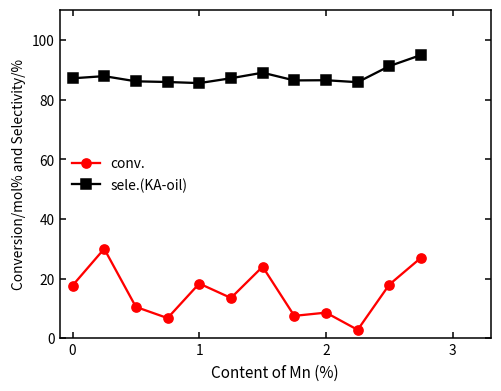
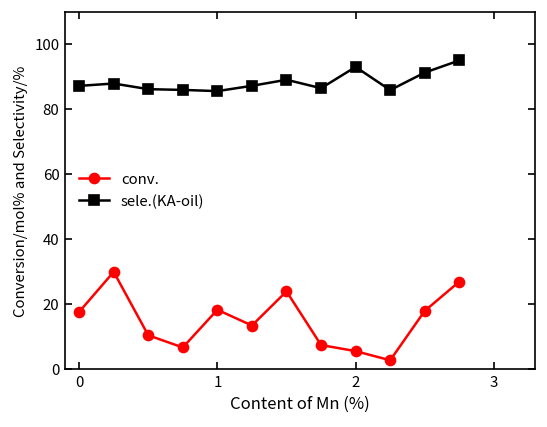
  {
    "conv.": {
      "0": 18,
      "1": 18,
-     "2": 9
+     "2": 6
    },
    "sele.(KA-oil)": {
      "0": 87,
      "1": 86,
-     "2": 87
+     "2": 93
    }
  }
